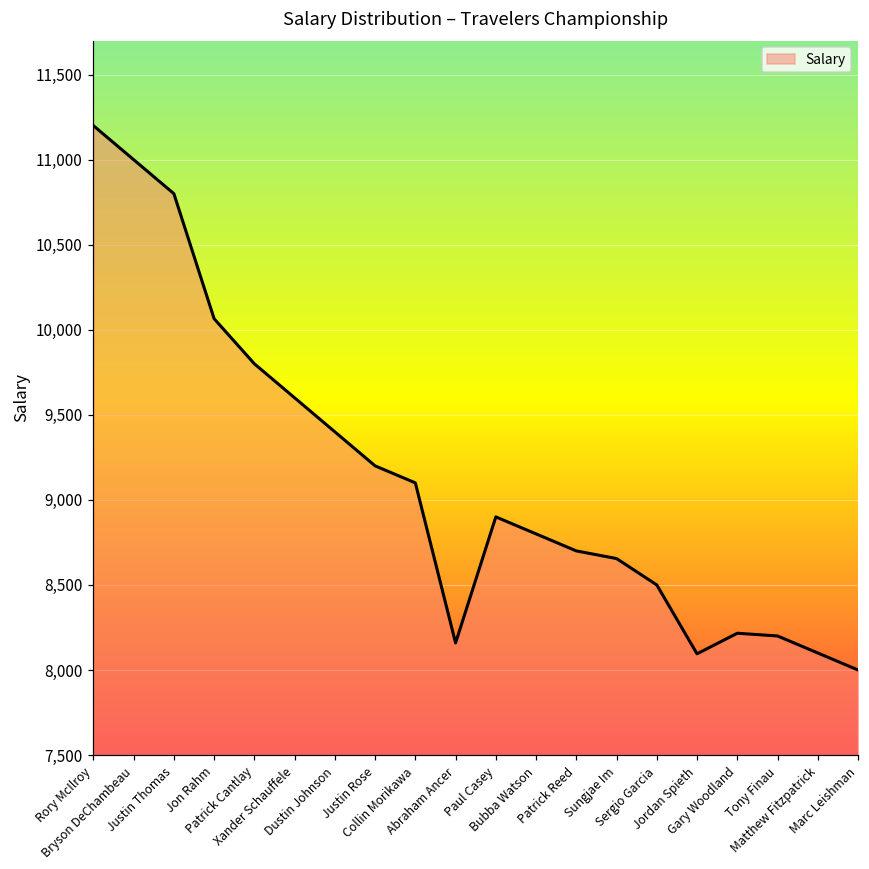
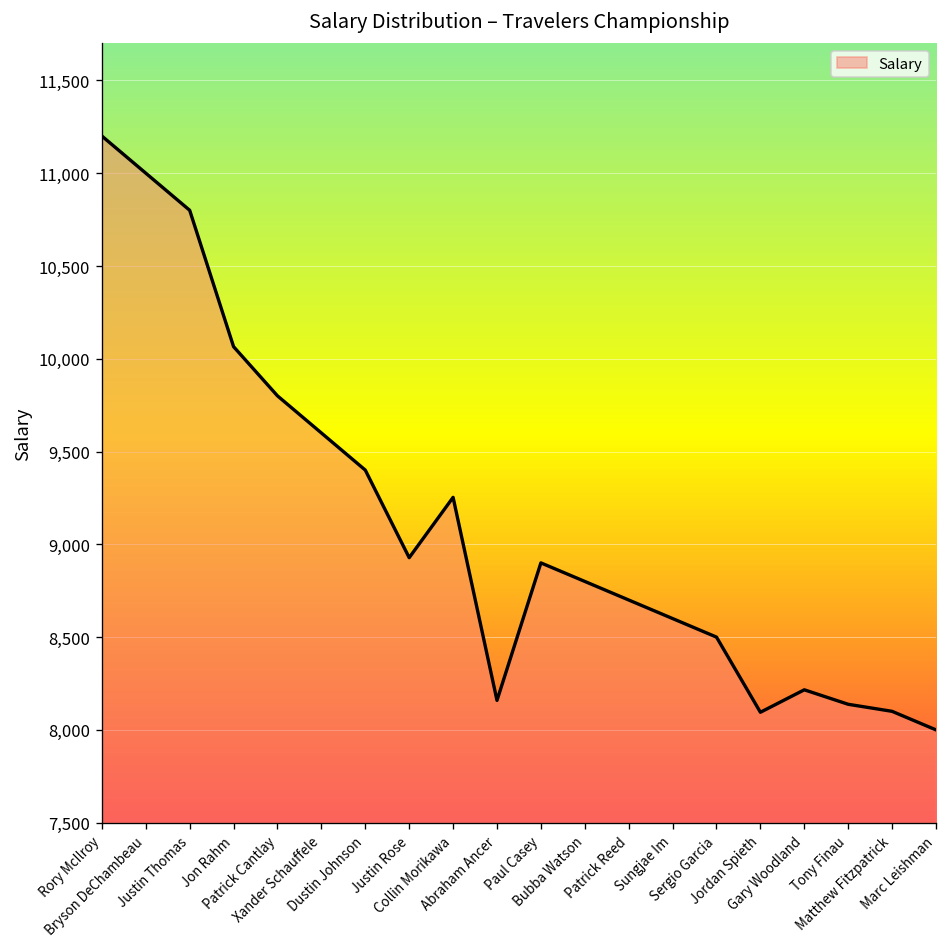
  {
    "Rory McIlroy": "11,200",
    "Bryson DeChambeau": "11,000",
    "Justin Thomas": "10,800",
    "Jon Rahm": "10,070",
    "Patrick Cantlay": "9,800",
    "Xander Schauffele": "9,600",
    "Dustin Johnson": "9,400",
-   "Justin Rose": "9,200",
-   "Collin Morikawa": "9,100",
+   "Justin Rose": "8,930",
+   "Collin Morikawa": "9,250",
    "Abraham Ancer": "8,160",
    "Paul Casey": "8,900",
    "Bubba Watson": "8,800",
    "Patrick Reed": "8,700",
-   "Sungjae Im": "8,660",
+   "Sungjae Im": "8,600",
    "Sergio Garcia": "8,500",
    "Jordan Spieth": "8,100",
    "Gary Woodland": "8,220",
-   "Tony Finau": "8,200",
+   "Tony Finau": "8,140",
    "Matthew Fitzpatrick": "8,100",
    "Marc Leishman": "8,000"
  }
